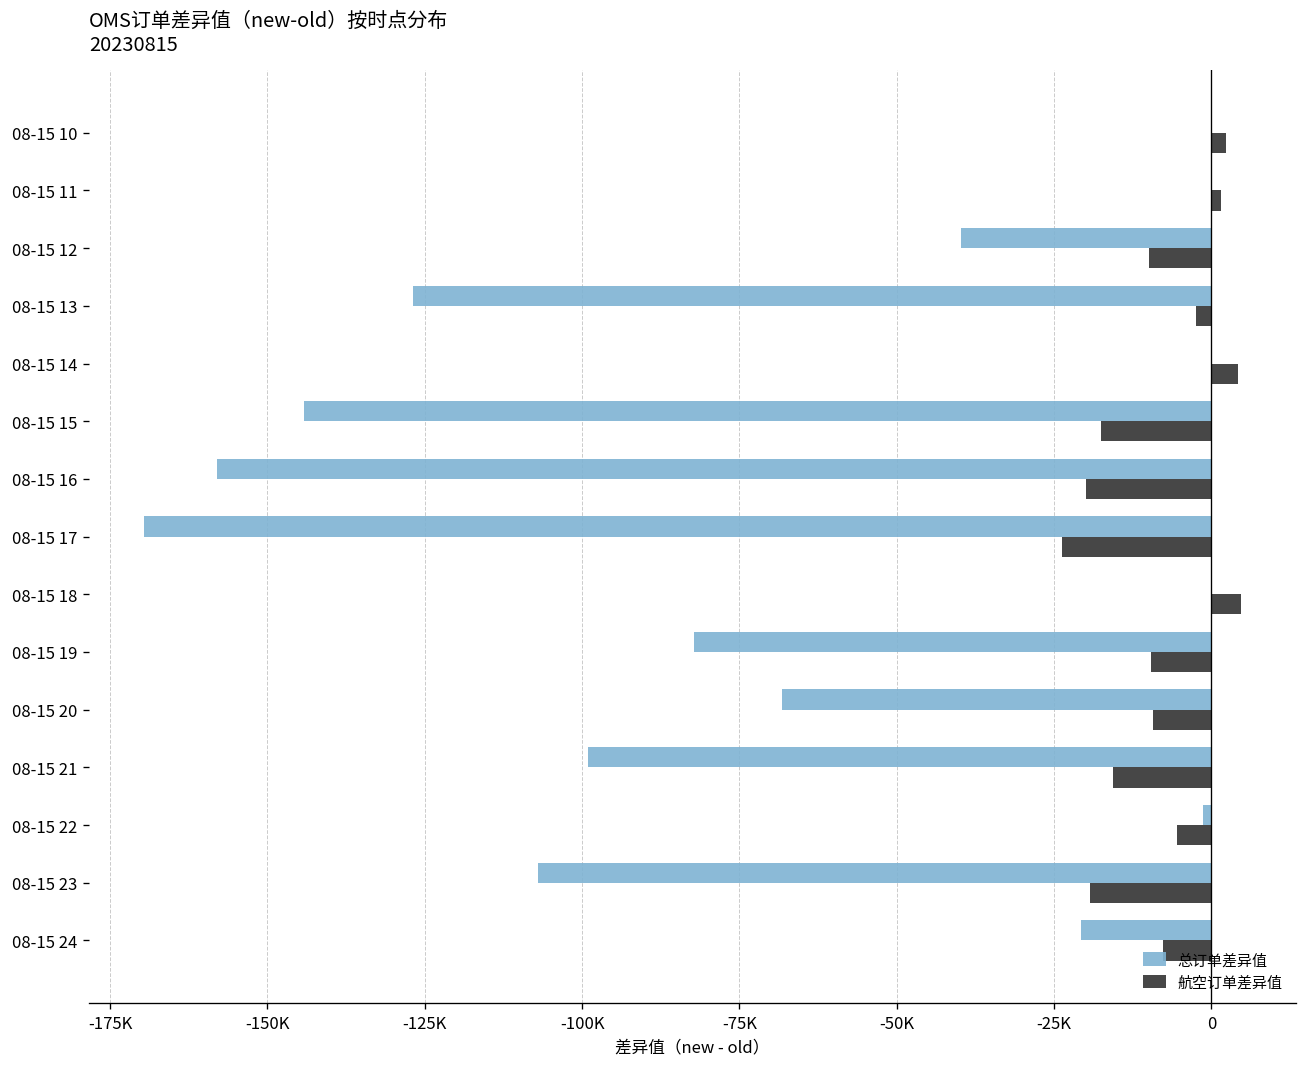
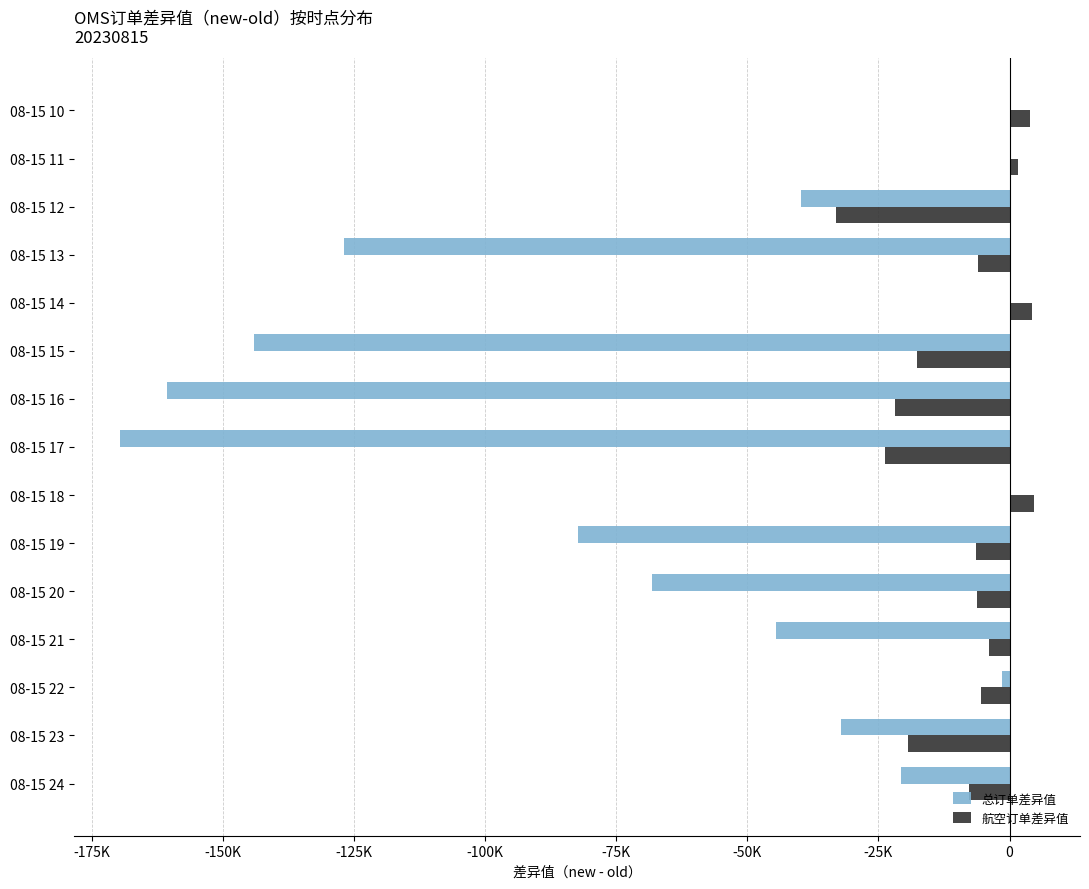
  {
    "总订单差异值": {
      "08-15 10": 0,
      "08-15 11": 0,
      "08-15 12": -40000,
      "08-15 13": -127000,
      "08-15 14": 0,
      "08-15 15": -144000,
-     "08-15 16": -158000,
+     "08-15 16": -161000,
      "08-15 17": -170000,
      "08-15 18": 0,
      "08-15 19": -82000,
      "08-15 20": -68000,
-     "08-15 21": -99000,
+     "08-15 21": -45000,
      "08-15 22": -1000,
-     "08-15 23": -107000,
+     "08-15 23": -32000,
      "08-15 24": -21000
    },
    "航空订单差异值": {
-     "08-15 10": 2000,
+     "08-15 10": 4000,
      "08-15 11": 2000,
-     "08-15 12": -10000,
-     "08-15 13": -2000,
+     "08-15 12": -33000,
+     "08-15 13": -6000,
      "08-15 14": 4000,
      "08-15 15": -18000,
-     "08-15 16": -20000,
+     "08-15 16": -22000,
      "08-15 17": -24000,
      "08-15 18": 5000,
-     "08-15 19": -10000,
-     "08-15 20": -9000,
-     "08-15 21": -16000,
+     "08-15 19": -6000,
+     "08-15 20": -6000,
+     "08-15 21": -4000,
      "08-15 22": -5000,
      "08-15 23": -19000,
      "08-15 24": -8000
    }
  }
